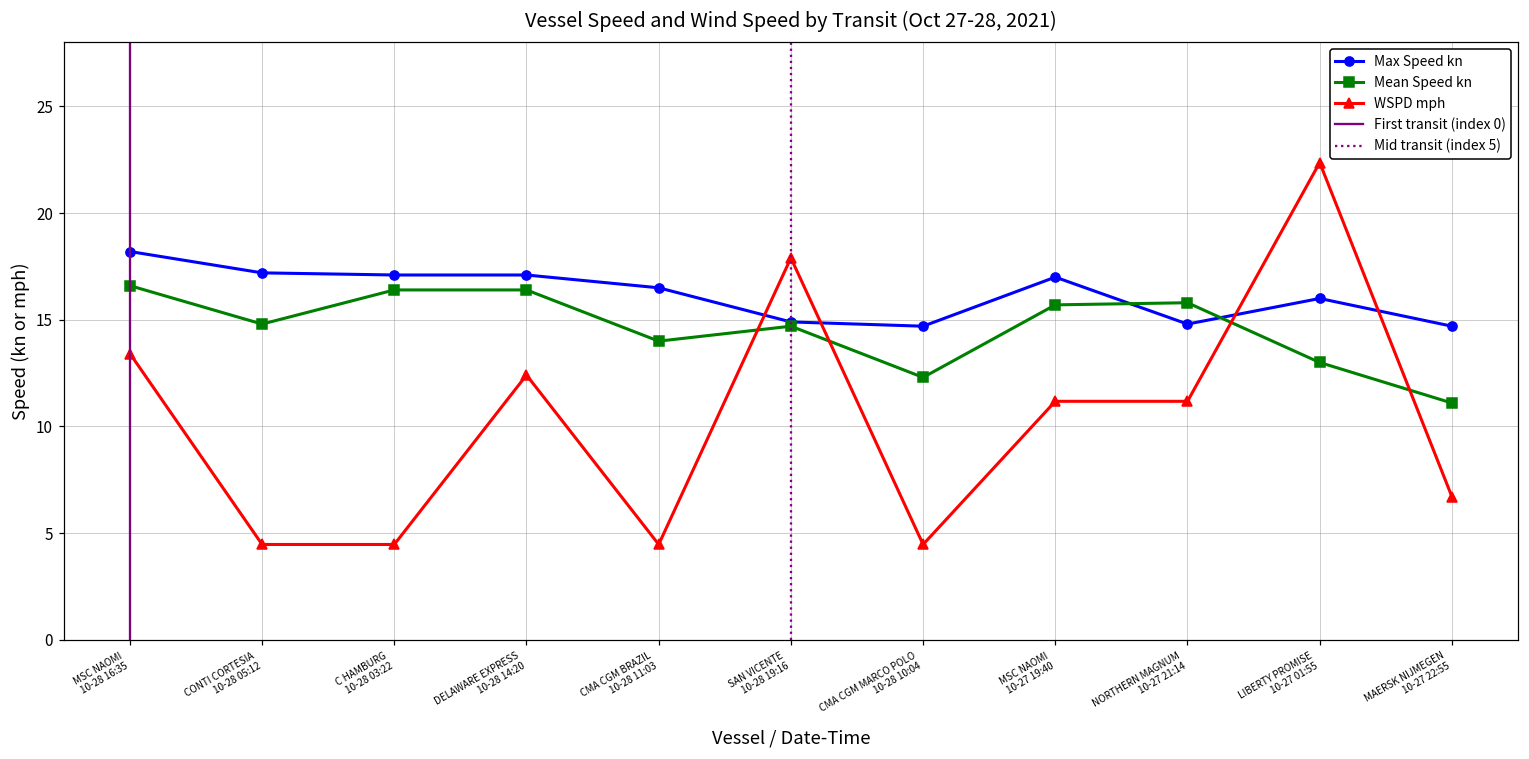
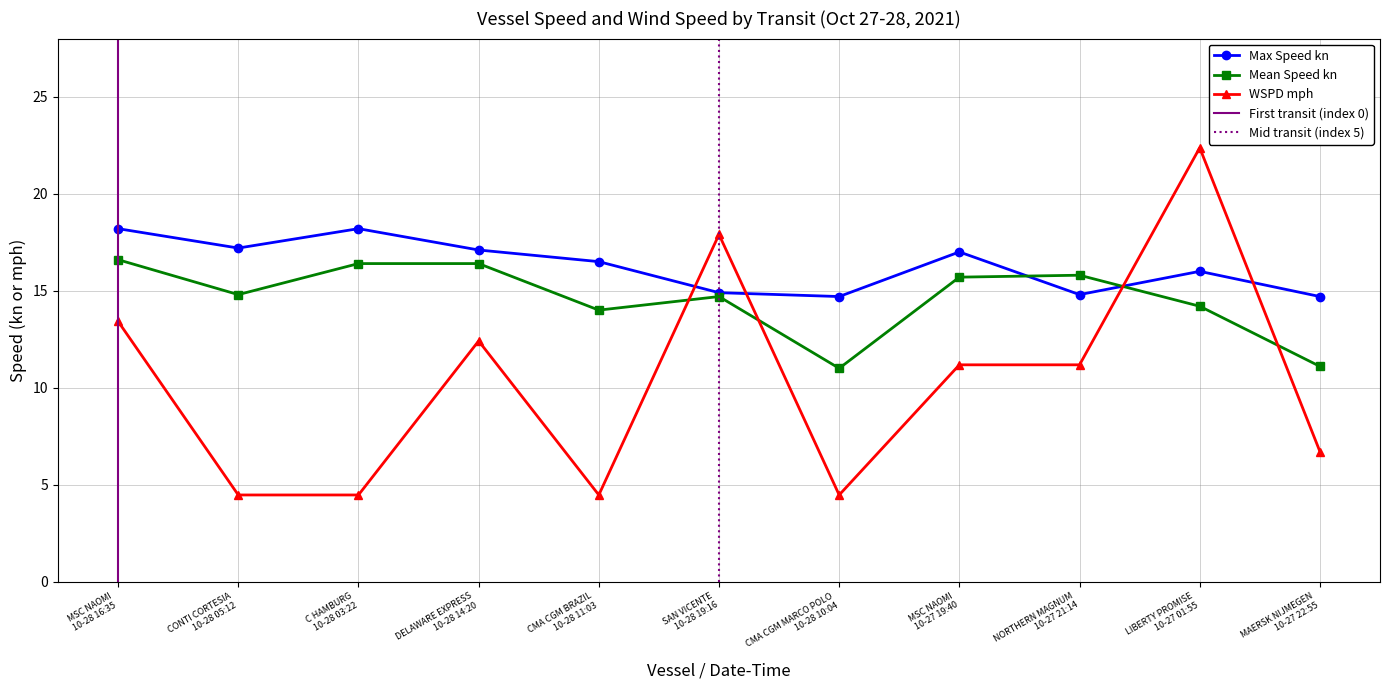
  {
    "Max Speed kn": {
      "MSC NAOMI 10-28 16:35": 18.2,
      "CONTI CORTESIA 10-28 05:12": 17.2,
-     "C HAMBURG 10-28 03:22": 17.1,
+     "C HAMBURG 10-28 03:22": 18.2,
      "DELAWARE EXPRESS 10-28 14:20": 17.1,
      "CMA CGM BRAZIL 10-28 11:03": 16.5,
      "SAN VICENTE 10-28 19:16": 14.9,
      "CMA CGM MARCO POLO 10-28 10:04": 14.7,
      "MSC NAOMI 10-27 19:40": 17.0,
      "NORTHERN MAGNUM 10-27 21:14": 14.8,
      "LIBERTY PROMISE 10-27 01:55": 16.0,
      "MAERSK NIJMEGEN 10-27 22:55": 14.7
    },
    "Mean Speed kn": {
      "MSC NAOMI 10-28 16:35": 16.6,
      "CONTI CORTESIA 10-28 05:12": 14.8,
      "C HAMBURG 10-28 03:22": 16.4,
      "DELAWARE EXPRESS 10-28 14:20": 16.4,
      "CMA CGM BRAZIL 10-28 11:03": 14.0,
      "SAN VICENTE 10-28 19:16": 14.7,
-     "CMA CGM MARCO POLO 10-28 10:04": 12.3,
+     "CMA CGM MARCO POLO 10-28 10:04": 11.0,
      "MSC NAOMI 10-27 19:40": 15.7,
      "NORTHERN MAGNUM 10-27 21:14": 15.8,
-     "LIBERTY PROMISE 10-27 01:55": 13.0,
+     "LIBERTY PROMISE 10-27 01:55": 14.2,
      "MAERSK NIJMEGEN 10-27 22:55": 11.1
    },
    "WSPD mph": {
      "MSC NAOMI 10-28 16:35": 13.4,
      "CONTI CORTESIA 10-28 05:12": 4.5,
      "C HAMBURG 10-28 03:22": 4.5,
      "DELAWARE EXPRESS 10-28 14:20": 12.4,
      "CMA CGM BRAZIL 10-28 11:03": 4.5,
      "SAN VICENTE 10-28 19:16": 17.9,
      "CMA CGM MARCO POLO 10-28 10:04": 4.5,
      "MSC NAOMI 10-27 19:40": 11.2,
      "NORTHERN MAGNUM 10-27 21:14": 11.2,
      "LIBERTY PROMISE 10-27 01:55": 22.4,
      "MAERSK NIJMEGEN 10-27 22:55": 6.7
    }
  }
